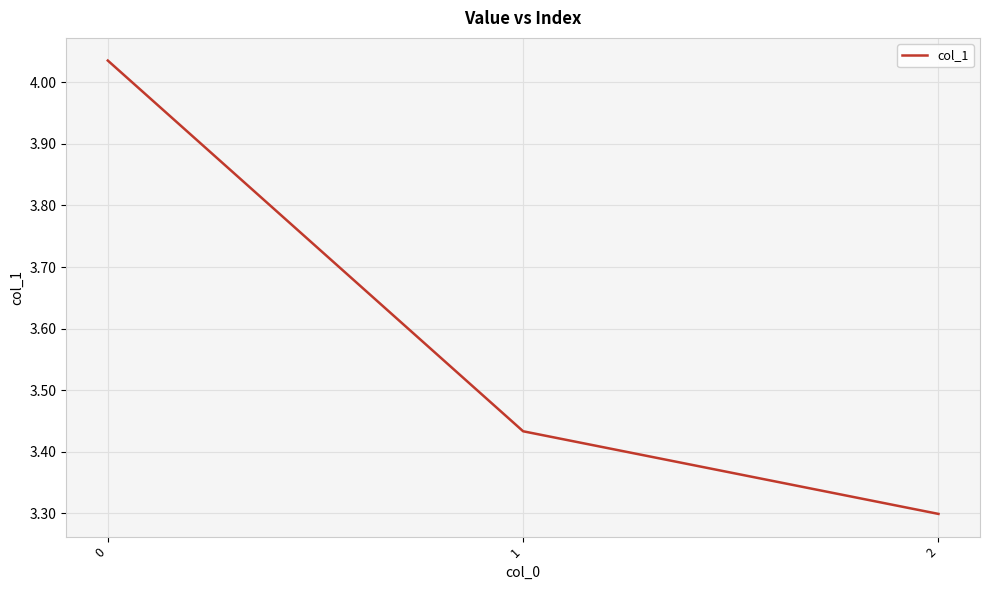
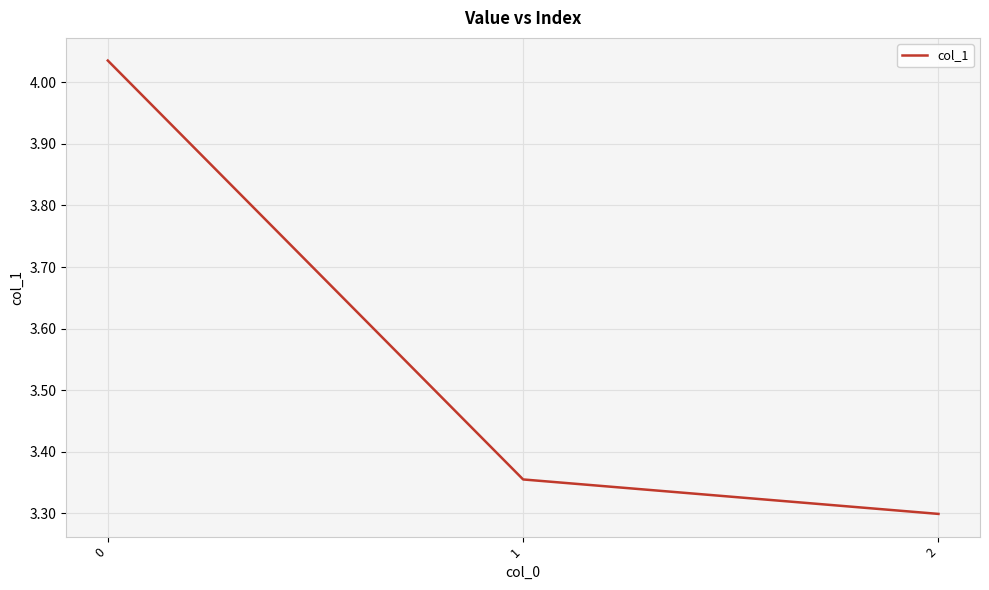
  {
    "0": 4.04,
-   "1": 3.43,
+   "1": 3.35,
    "2": 3.30
  }
